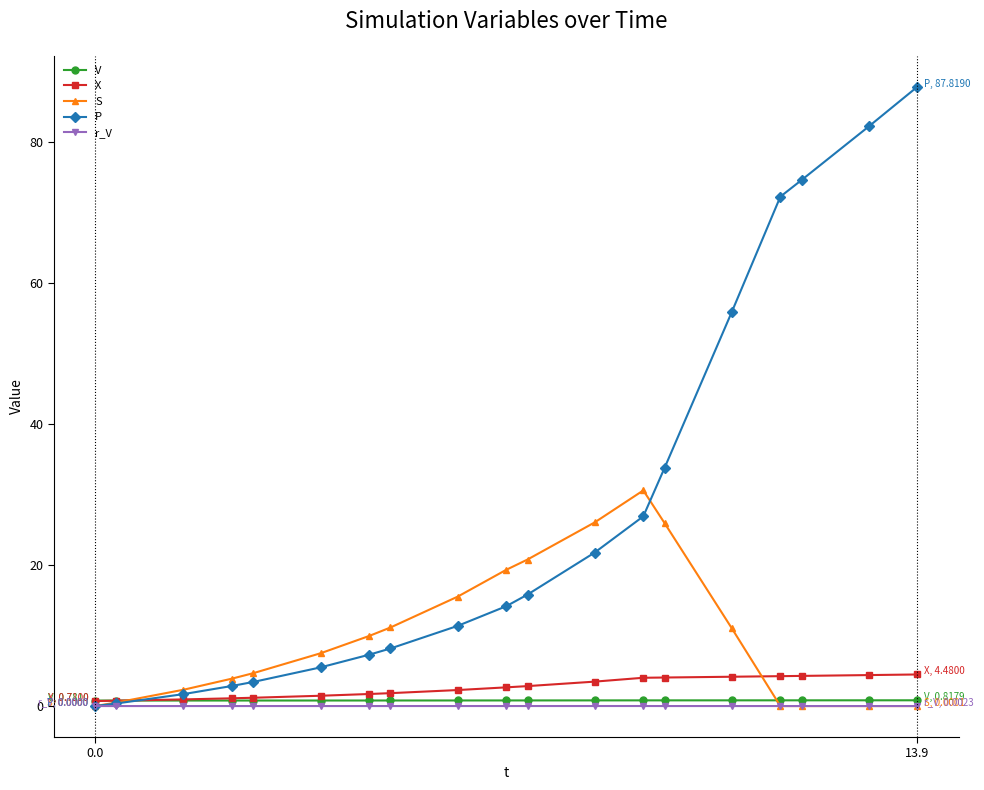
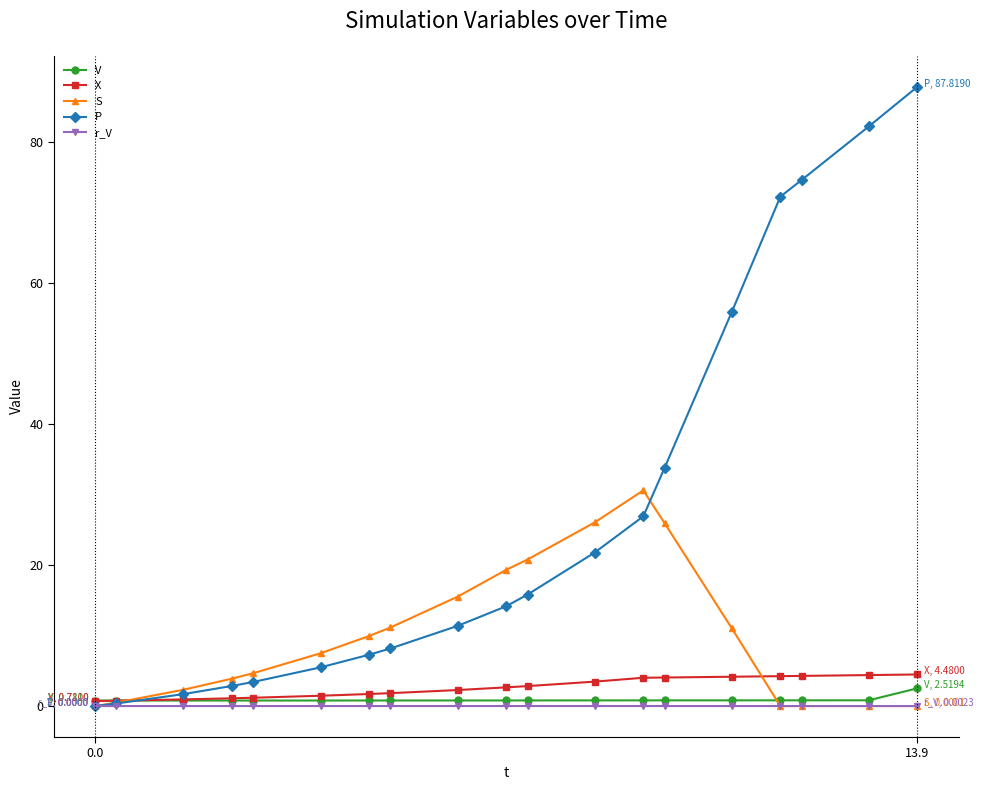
  {
    "V": {
-     "13.9": 0.8179
+     "13.9": 2.5194
    },
    "X": {
      "13.9": 4.4800
    },
    "P": {
      "13.9": 87.8190
    }
  }
